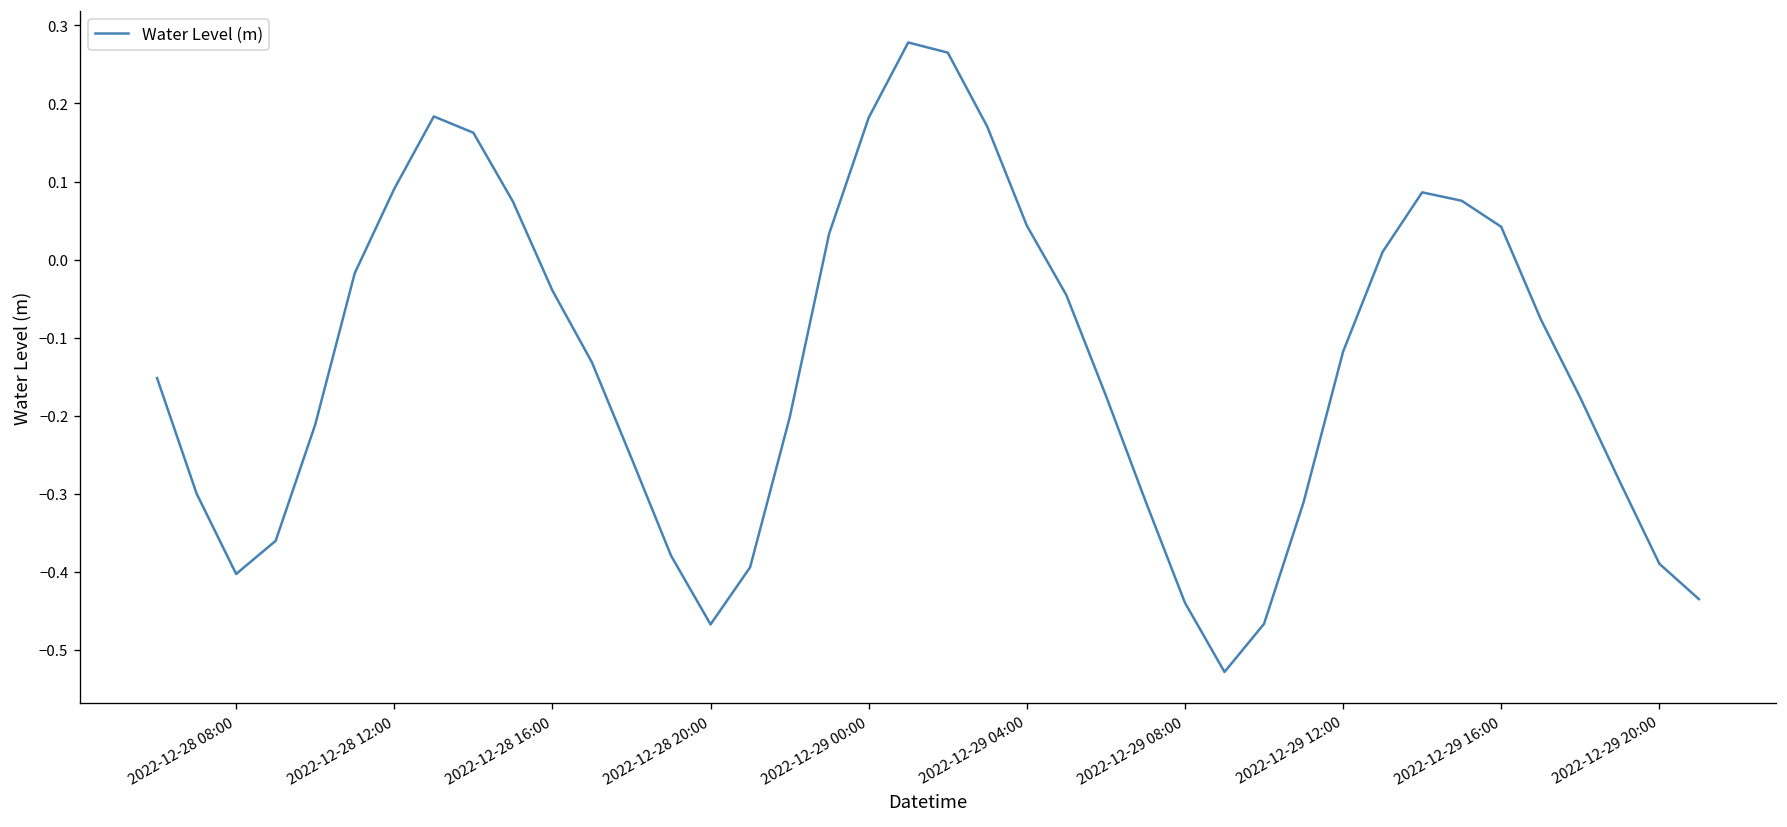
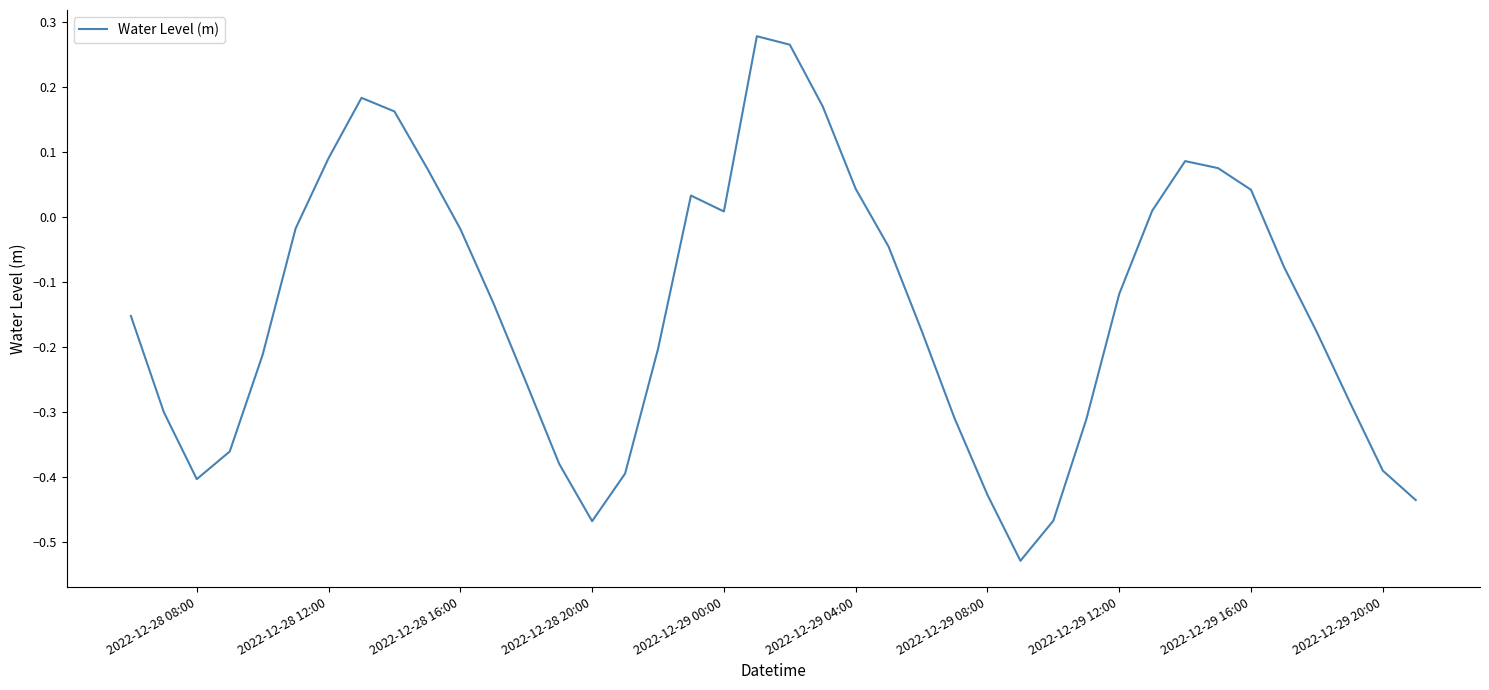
  {
    "2022-12-28 08:00": -0.40,
    "2022-12-28 12:00": 0.09,
-   "2022-12-28 16:00": -0.04,
+   "2022-12-28 16:00": -0.02,
    "2022-12-28 20:00": -0.47,
-   "2022-12-29 00:00": 0.18,
+   "2022-12-29 00:00": 0.01,
    "2022-12-29 04:00": 0.04,
-   "2022-12-29 08:00": -0.44,
+   "2022-12-29 08:00": -0.43,
    "2022-12-29 12:00": -0.12,
    "2022-12-29 16:00": 0.04,
    "2022-12-29 20:00": -0.39
  }
